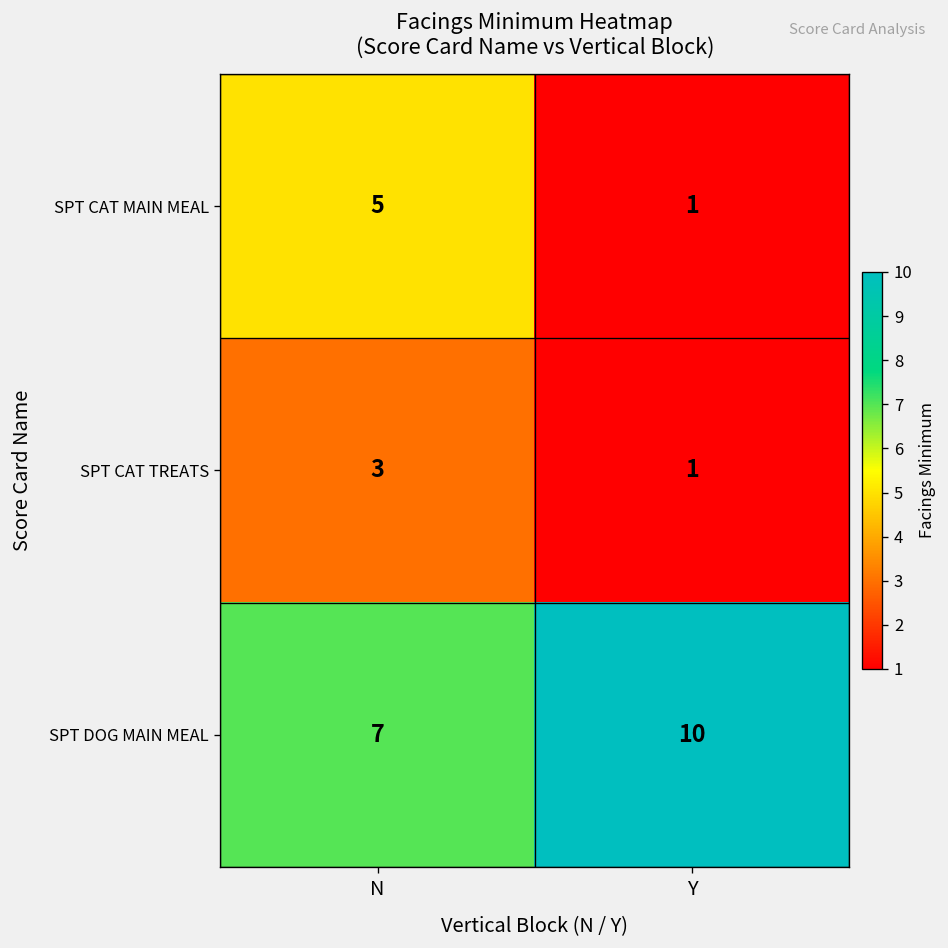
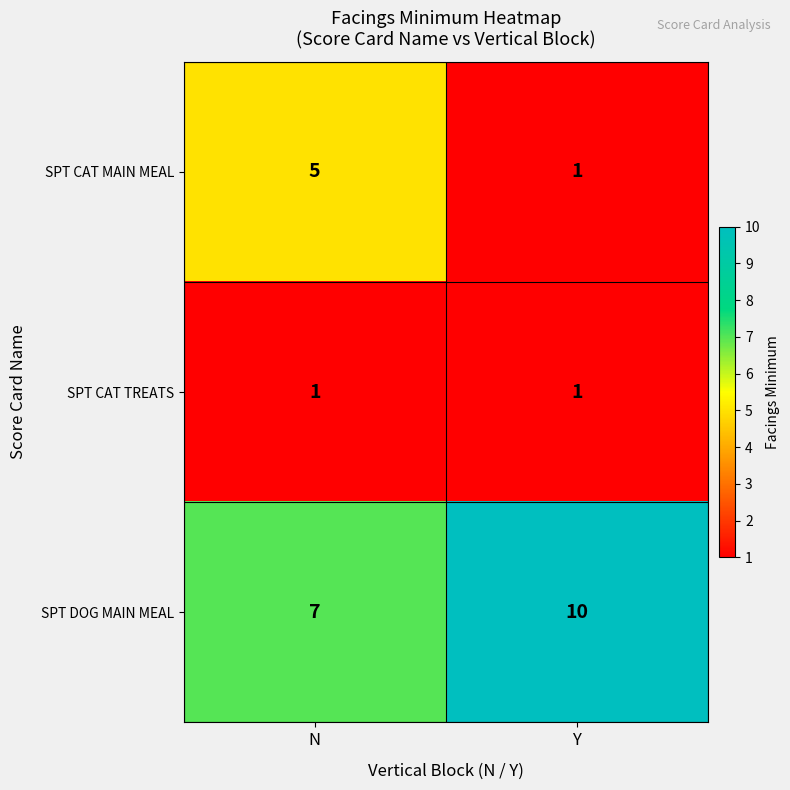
  {
    "SPT CAT MAIN MEAL": {
      "N": 5,
      "Y": 1
    },
    "SPT CAT TREATS": {
-     "N": 3,
+     "N": 1,
      "Y": 1
    },
    "SPT DOG MAIN MEAL": {
      "N": 7,
      "Y": 10
    }
  }
